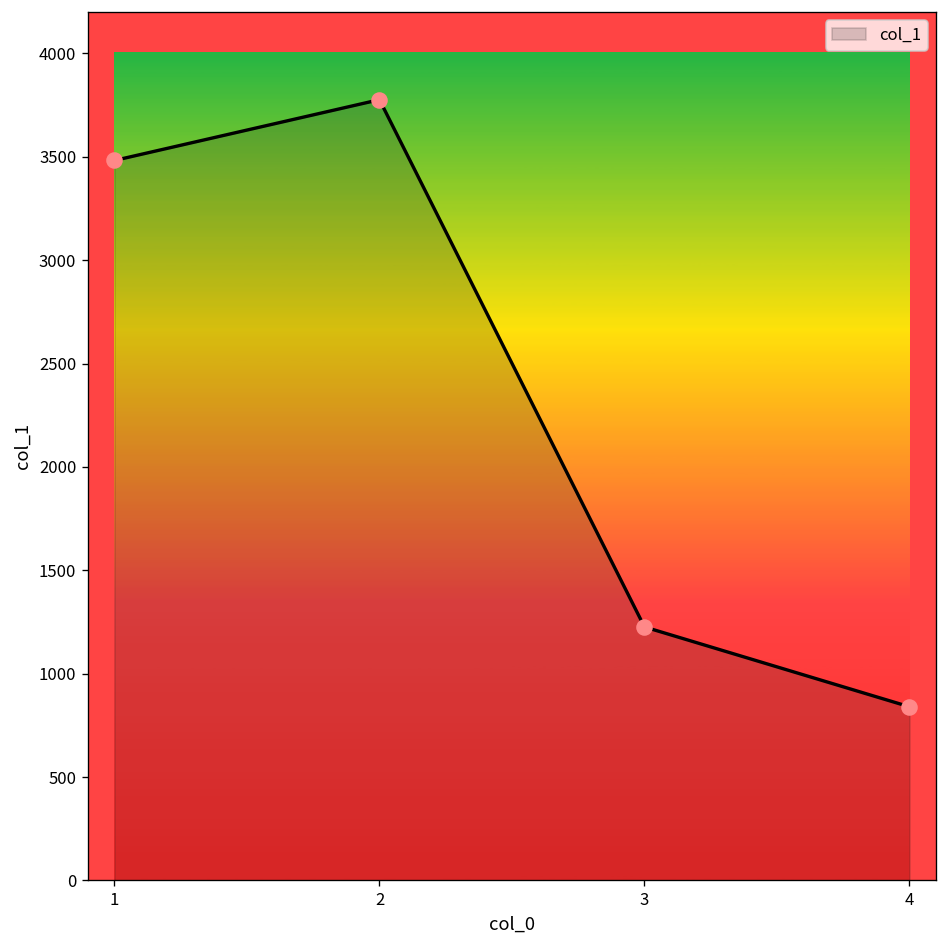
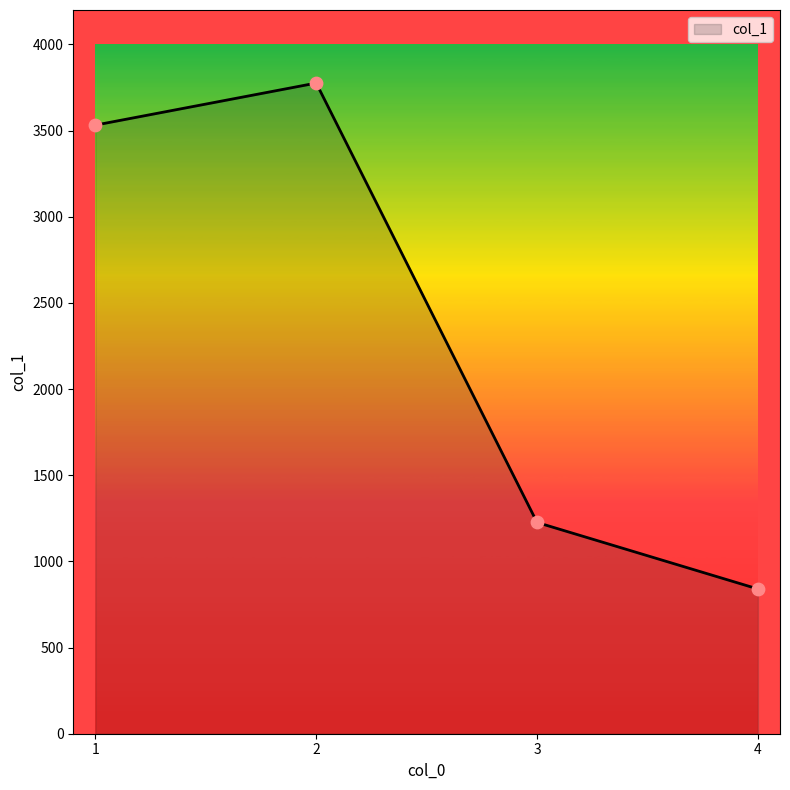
  {
-   "1": 3480,
+   "1": 3530,
    "2": 3780,
    "3": 1230,
    "4": 840
  }
